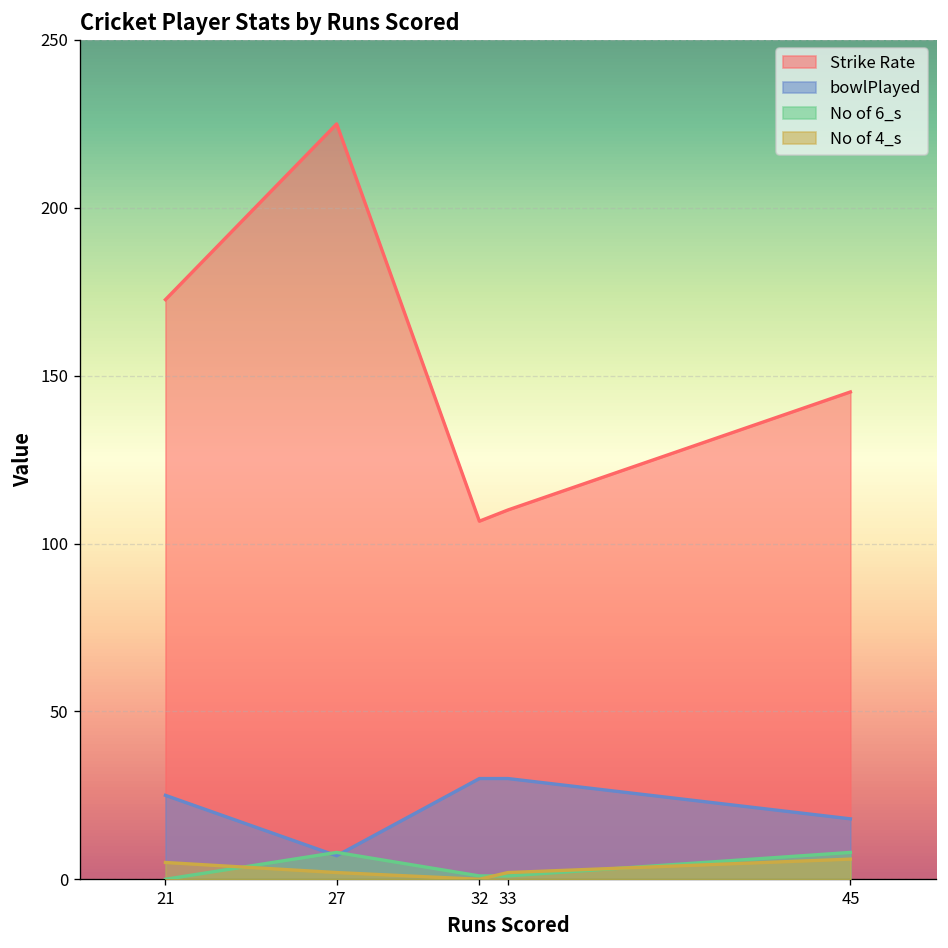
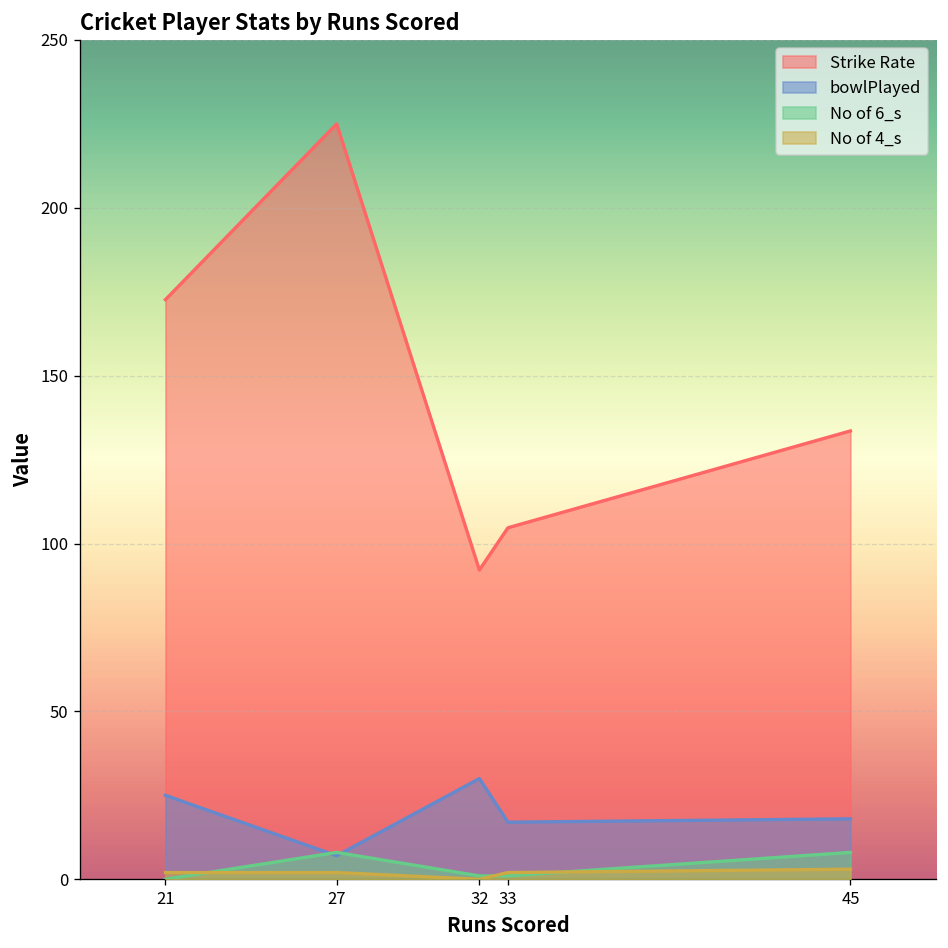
  {
    "Strike Rate": {
      "21": 173,
      "27": 225,
-     "32": 107,
-     "33": 110,
-     "45": 145
+     "32": 92,
+     "33": 105,
+     "45": 134
    },
    "bowlPlayed": {
      "21": 25,
      "27": 7,
      "32": 30,
-     "33": 30,
+     "33": 17,
      "45": 18
    },
    "No of 6_s": {
      "21": 0,
      "27": 8,
      "32": 1,
      "33": 1,
      "45": 8
    },
    "No of 4_s": {
-     "21": 5,
+     "21": 2,
      "27": 2,
      "32": 0,
      "33": 2,
-     "45": 6
+     "45": 3
    }
  }
